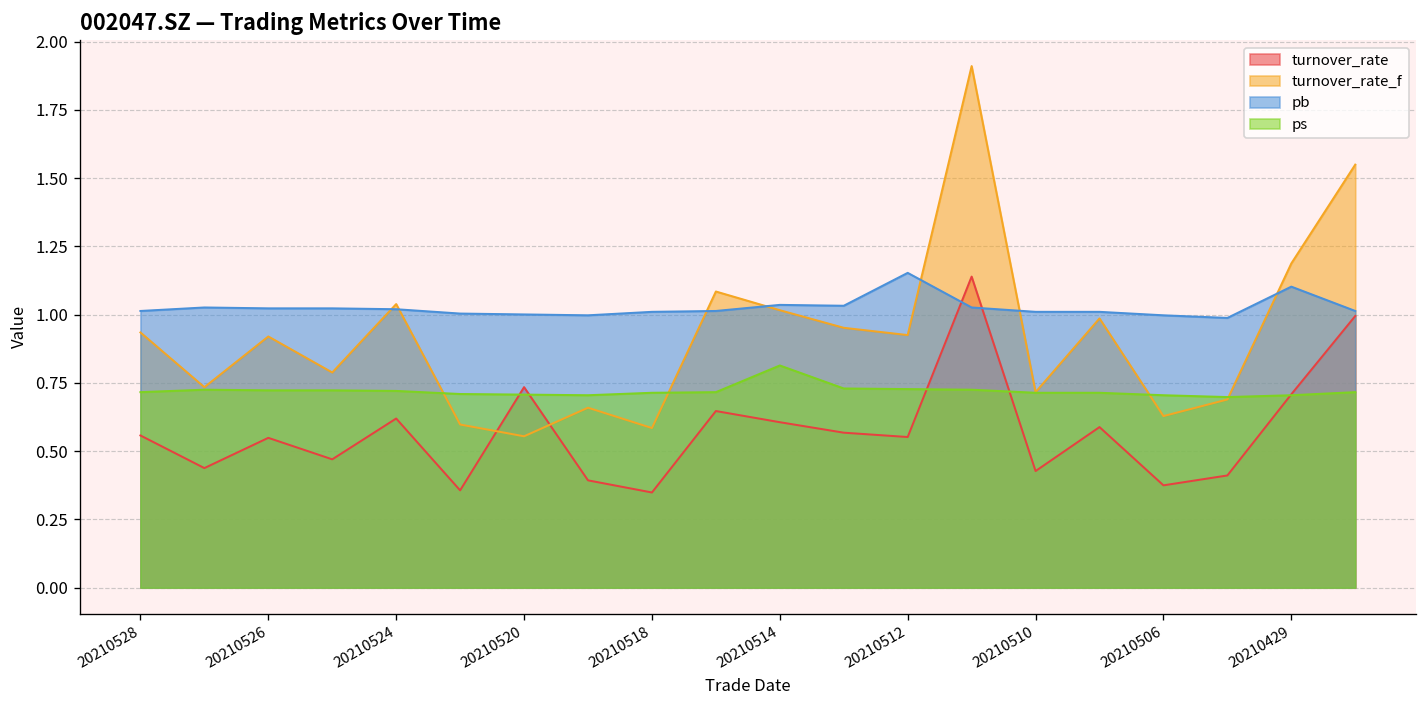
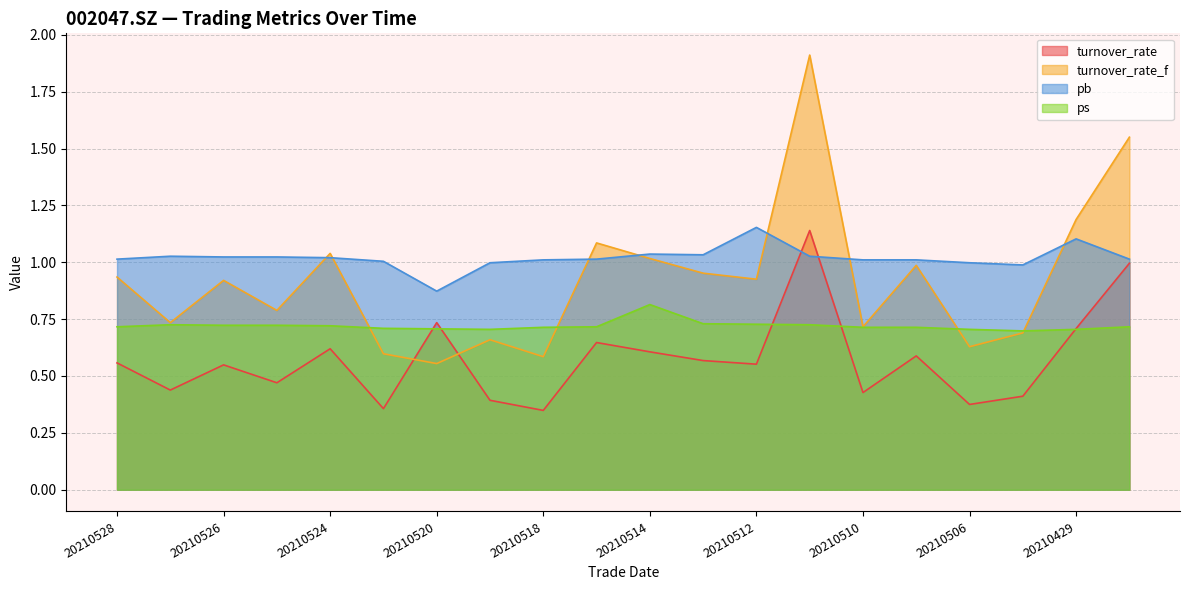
  {
    "turnover_rate": {
      "20210528": 0.56,
      "20210526": 0.55,
      "20210524": 0.62,
      "20210520": 0.73,
      "20210518": 0.35,
      "20210514": 0.61,
      "20210512": 0.55,
      "20210510": 0.43,
      "20210506": 0.37
    },
    "turnover_rate_f": {
      "20210528": 0.94,
      "20210526": 0.92,
      "20210524": 1.04,
      "20210520": 0.55,
      "20210518": 0.58,
      "20210514": 1.02,
      "20210512": 0.93,
      "20210506": 0.63,
      "20210429": 1.19
    },
    "pb": {
      "20210528": 1.01,
      "20210526": 1.02,
      "20210524": 1.02,
-     "20210520": 1.00,
+     "20210520": 0.87,
      "20210518": 1.01,
      "20210514": 1.04,
      "20210512": 1.15,
      "20210510": 1.01,
      "20210506": 1.00,
      "20210429": 1.10
    },
    "ps": {
      "20210528": 0.72,
      "20210526": 0.72,
      "20210524": 0.72,
      "20210520": 0.71,
      "20210518": 0.71,
      "20210514": 0.81,
      "20210512": 0.73,
      "20210506": 0.71
    }
  }
